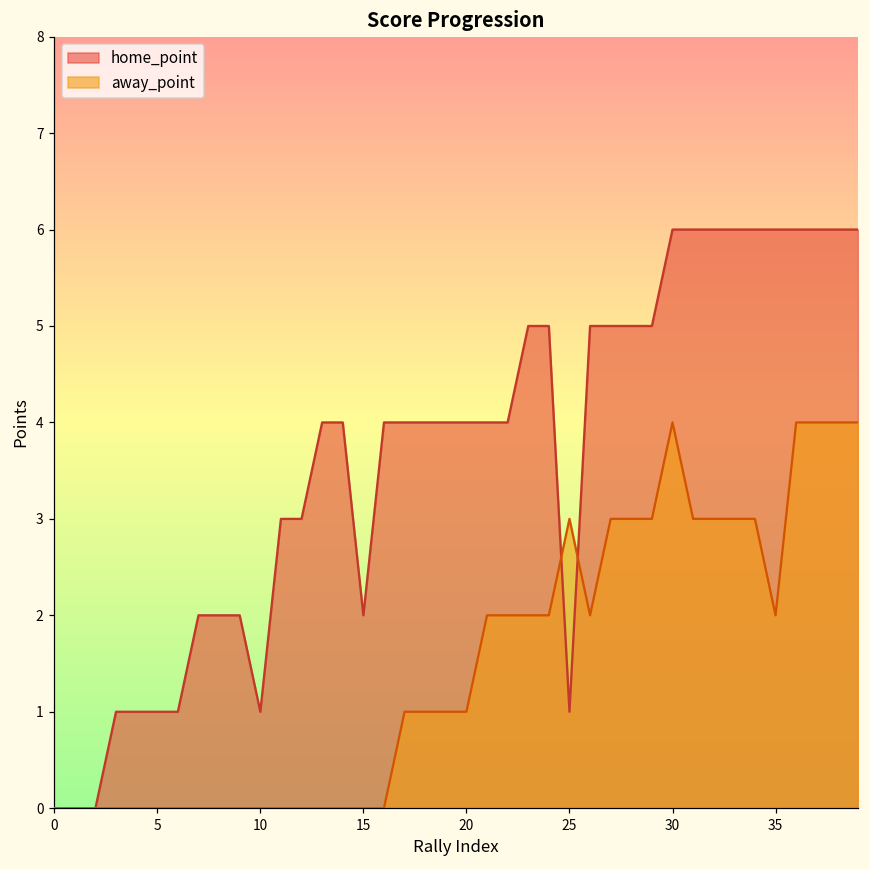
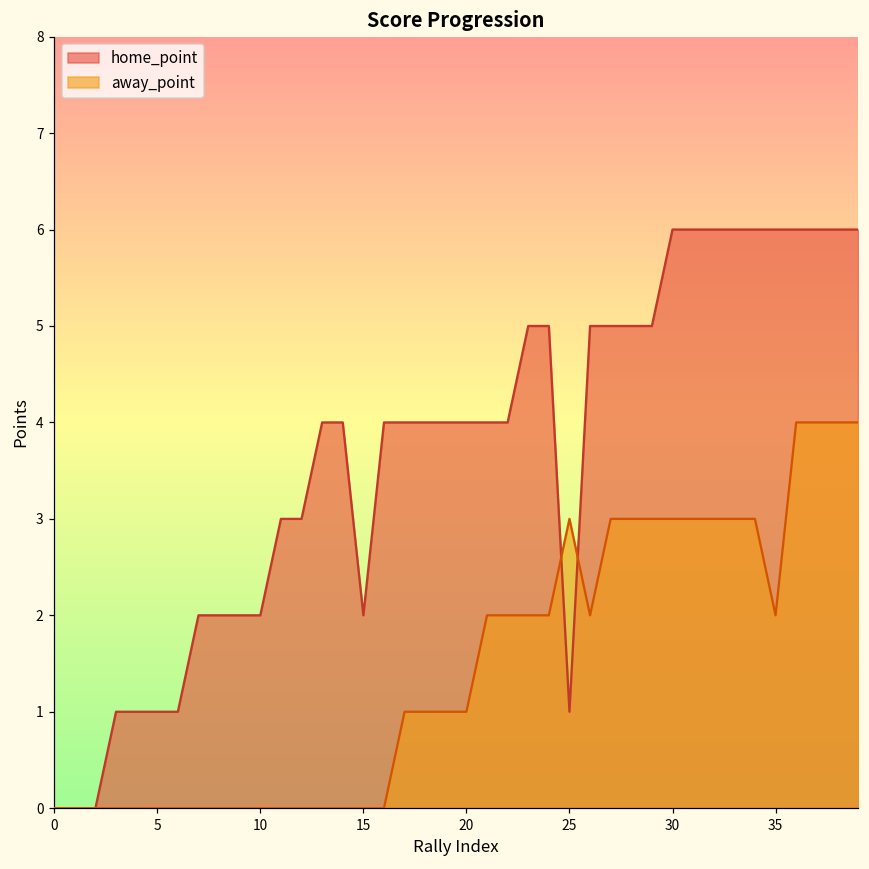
  {
    "home_point": {
      "5": 1,
-     "10": 1,
+     "10": 2,
      "15": 2,
      "20": 4,
      "25": 1,
      "30": 6,
      "35": 6
    },
    "away_point": {
      "5": 0,
      "10": 0,
      "15": 0,
      "20": 1,
      "25": 3,
-     "30": 4,
+     "30": 3,
      "35": 2
    }
  }
